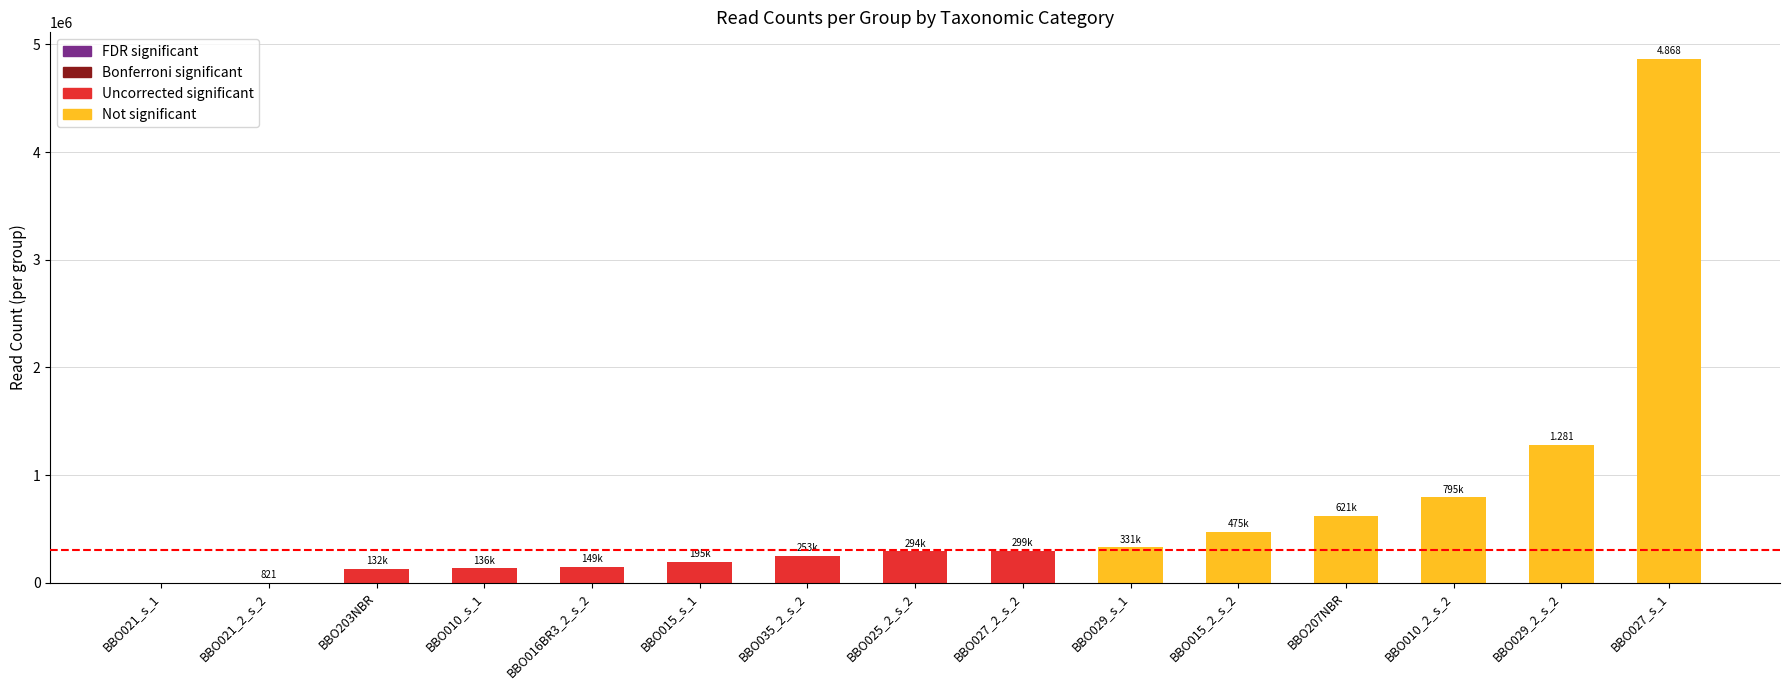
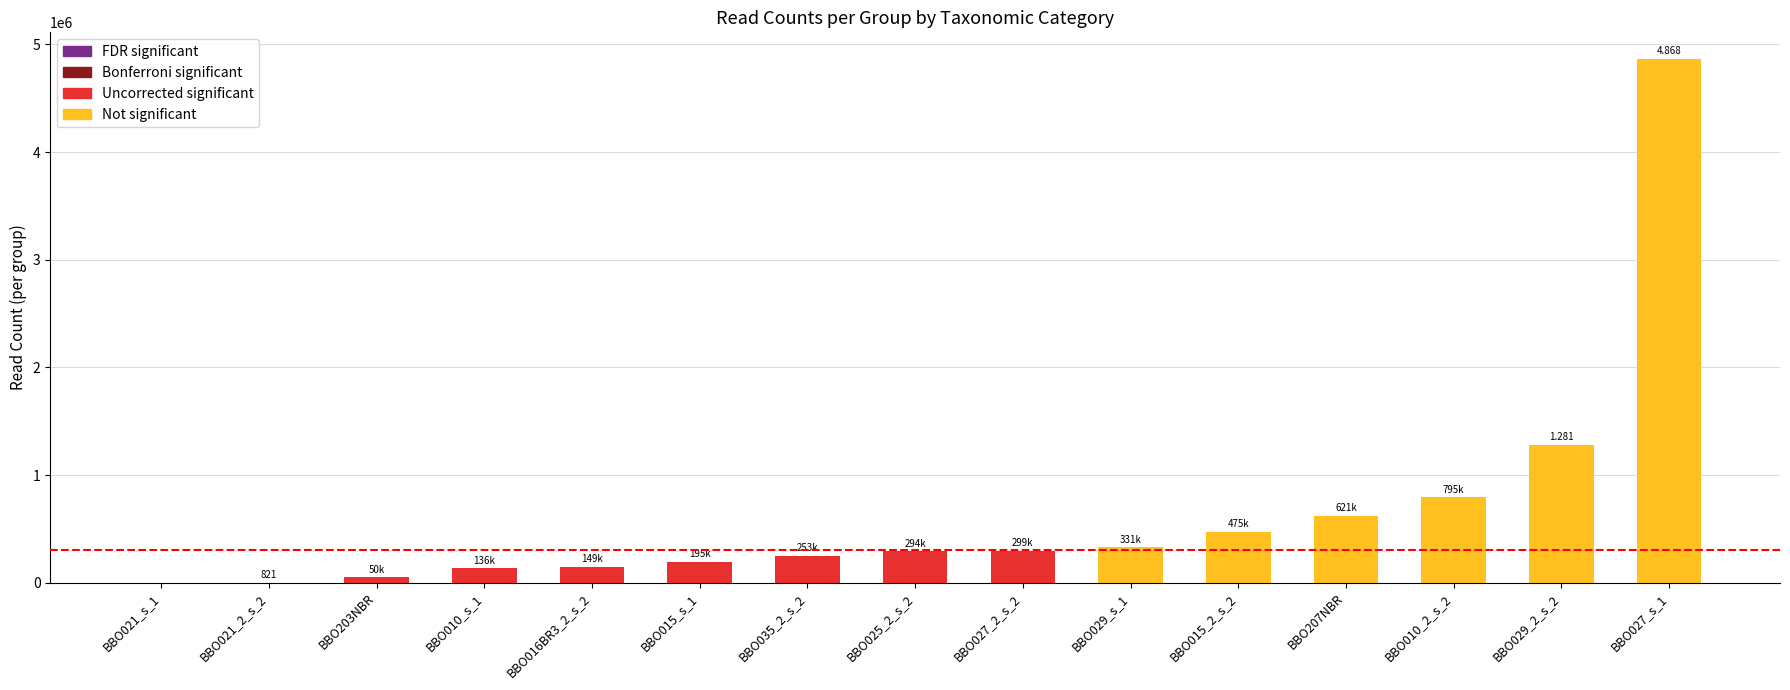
  {
    "BBO021_2_s_2": "821",
-   "BBO203NBR": "132k",
+   "BBO203NBR": "50k",
    "BBO010_s_1": "136k",
    "BBO016BR3_2_s_2": "149k",
    "BBO015_s_1": "195k",
    "BBO035_2_s_2": "253k",
    "BBO025_2_s_2": "294k",
    "BBO027_2_s_2": "299k",
    "BBO029_s_1": "331k",
    "BBO015_2_s_2": "475k",
    "BBO207NBR": "621k",
    "BBO010_2_s_2": "795k"
  }
